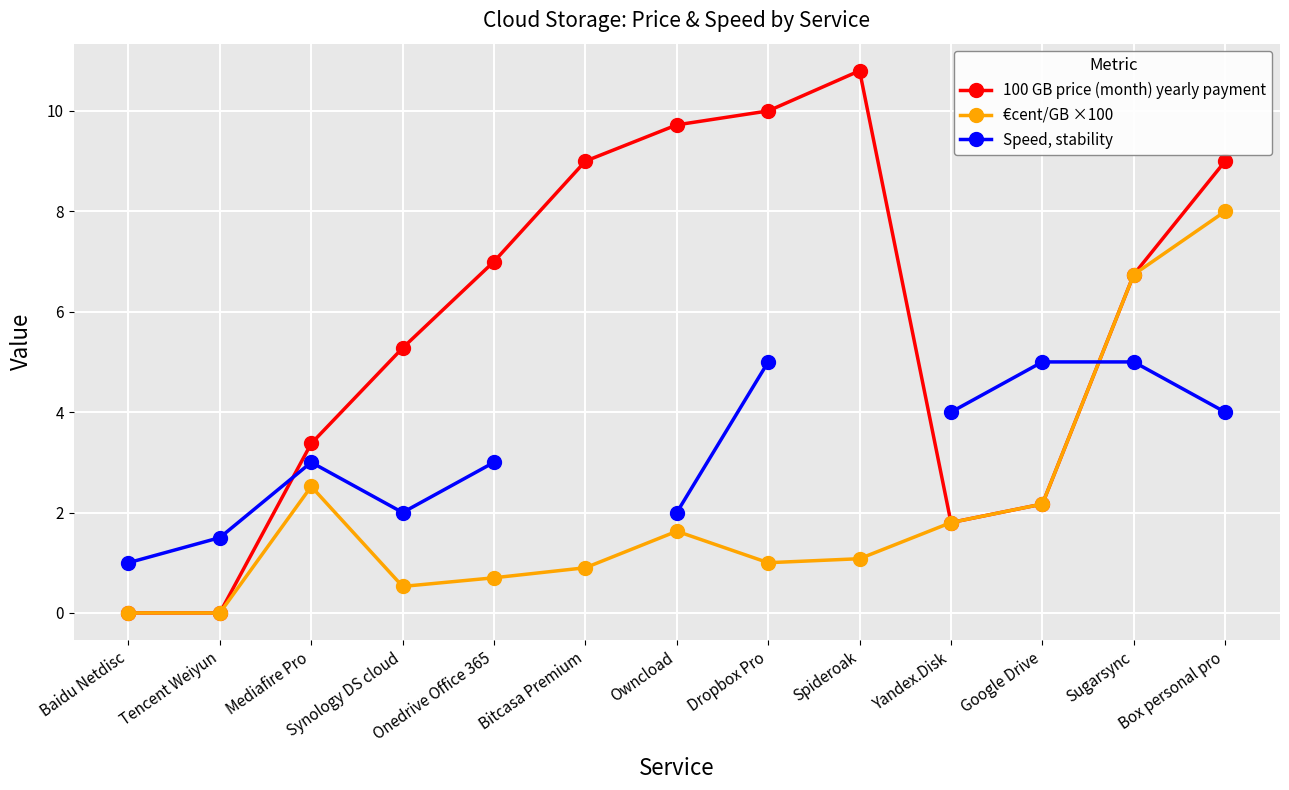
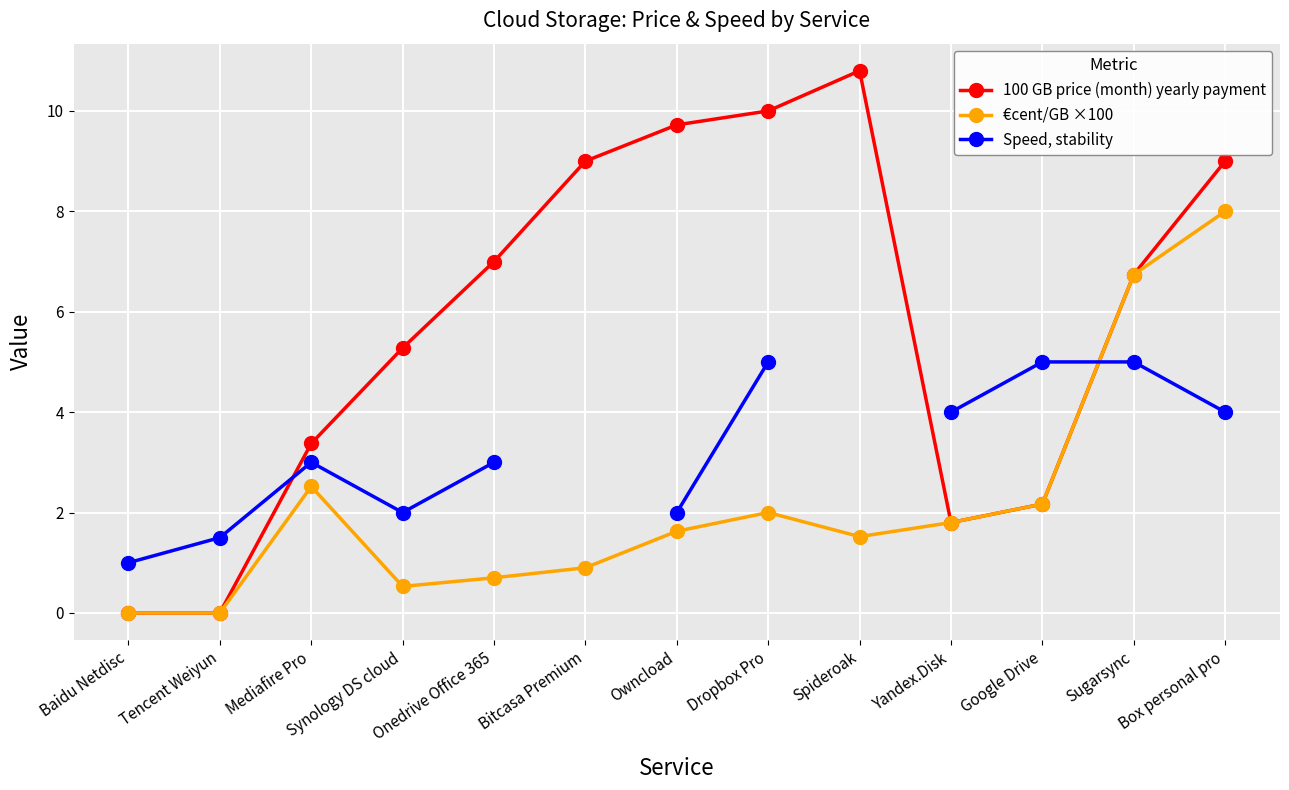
  {
    "100 GB price (month) yearly payment": {
      "Mediafire Pro": 3.4,
      "Synology DS cloud": 5.3,
      "Onedrive Office 365": 7.0,
      "Bitcasa Premium": 9.0,
      "Owncload": 9.7,
      "Dropbox Pro": 10.0,
      "Spideroak": 10.8,
      "Box personal pro": 9.0
    },
    "€cent/GB ×100": {
      "Mediafire Pro": 2.5,
      "Synology DS cloud": 0.5,
      "Onedrive Office 365": 0.7,
      "Bitcasa Premium": 0.9,
      "Owncload": 1.6,
-     "Dropbox Pro": 1.0,
-     "Spideroak": 1.1,
+     "Dropbox Pro": 2.0,
+     "Spideroak": 1.5,
      "Box personal pro": 8.0
    },
    "Speed, stability": {
      "Baidu Netdisc": 1.0,
      "Tencent Weiyun": 1.5,
      "Mediafire Pro": 3.0,
      "Synology DS cloud": 2.0,
      "Onedrive Office 365": 3.0,
      "Owncload": 2.0,
      "Dropbox Pro": 5.0,
      "Yandex.Disk": 4.0,
      "Google Drive": 5.0,
      "Sugarsync": 5.0,
      "Box personal pro": 4.0
    }
  }
